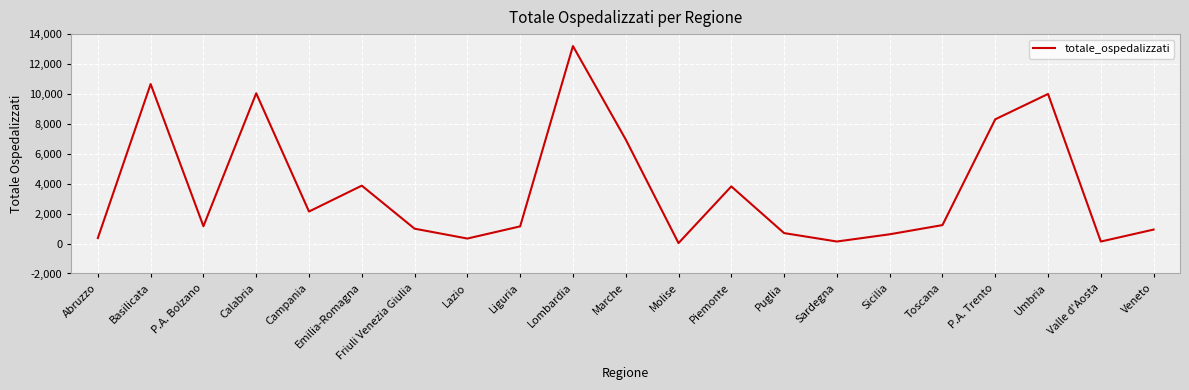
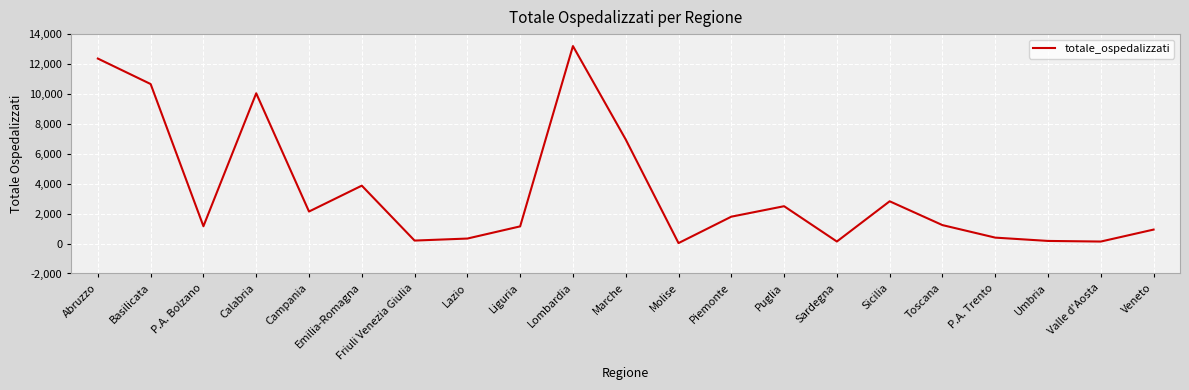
  {
-   "Abruzzo": "400",
+   "Abruzzo": "12,400",
    "Basilicata": "10,700",
    "P.A. Bolzano": "1,200",
    "Calabria": "10,000",
    "Campania": "2,100",
    "Emilia-Romagna": "3,900",
-   "Friuli Venezia Giulia": "1,000",
+   "Friuli Venezia Giulia": "200",
    "Lazio": "300",
    "Liguria": "1,100",
    "Lombardia": "13,200",
    "Marche": "7,000",
    "Molise": "0",
-   "Piemonte": "3,800",
-   "Puglia": "700",
+   "Piemonte": "1,800",
+   "Puglia": "2,500",
    "Sardegna": "100",
-   "Sicilia": "600",
+   "Sicilia": "2,800",
    "Toscana": "1,200",
-   "P.A. Trento": "8,300",
-   "Umbria": "10,000",
+   "P.A. Trento": "400",
+   "Umbria": "200",
    "Valle d'Aosta": "100",
    "Veneto": "900"
  }
